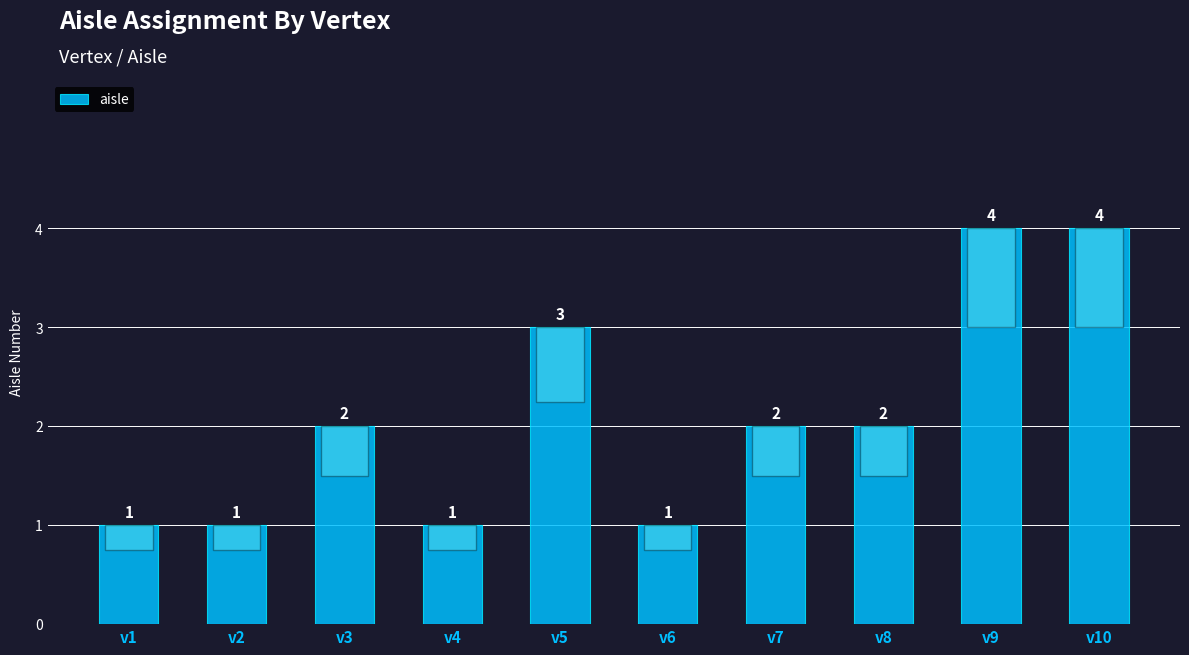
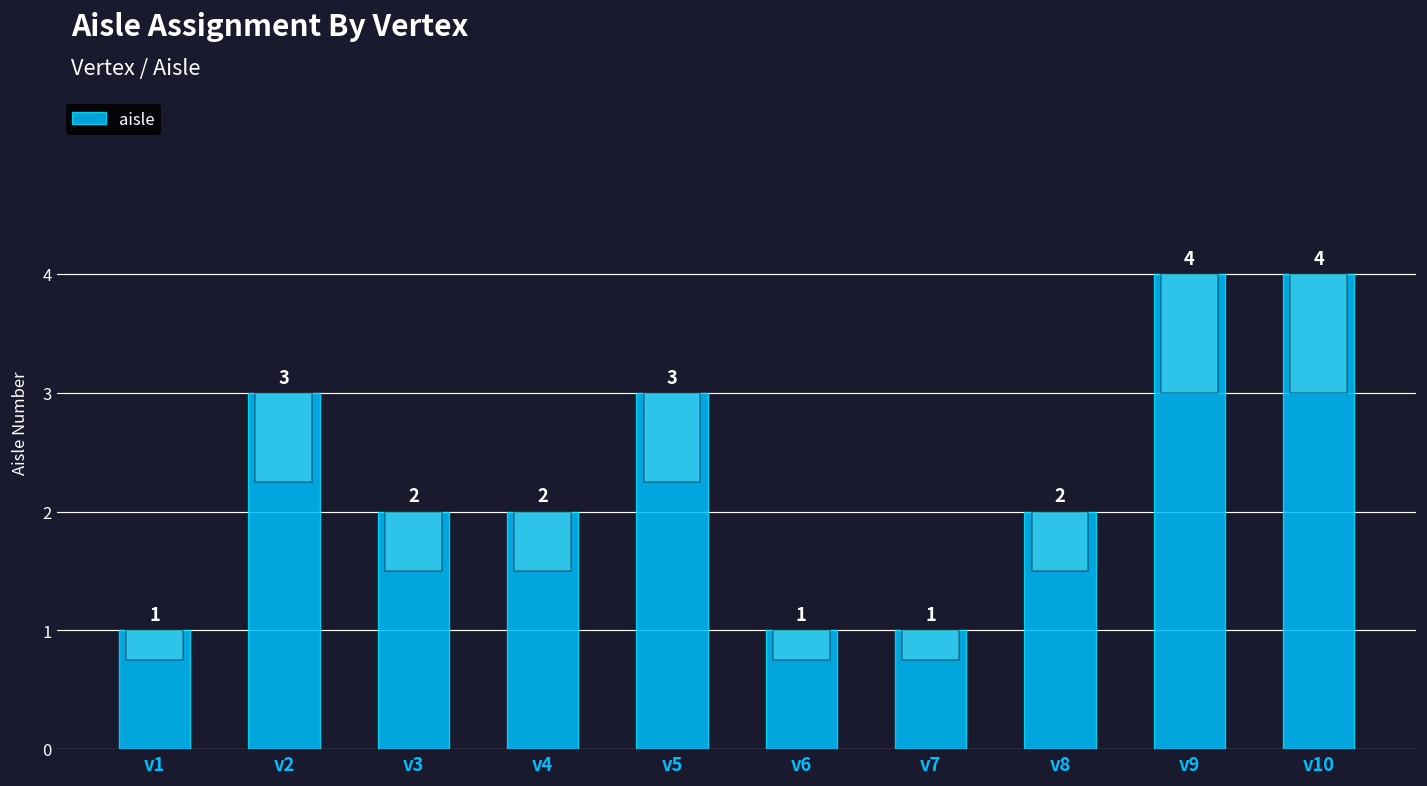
  {
    "v1": 1,
-   "v2": 1,
+   "v2": 3,
    "v3": 2,
-   "v4": 1,
+   "v4": 2,
    "v5": 3,
    "v6": 1,
-   "v7": 2,
+   "v7": 1,
    "v8": 2,
    "v9": 4,
    "v10": 4
  }
